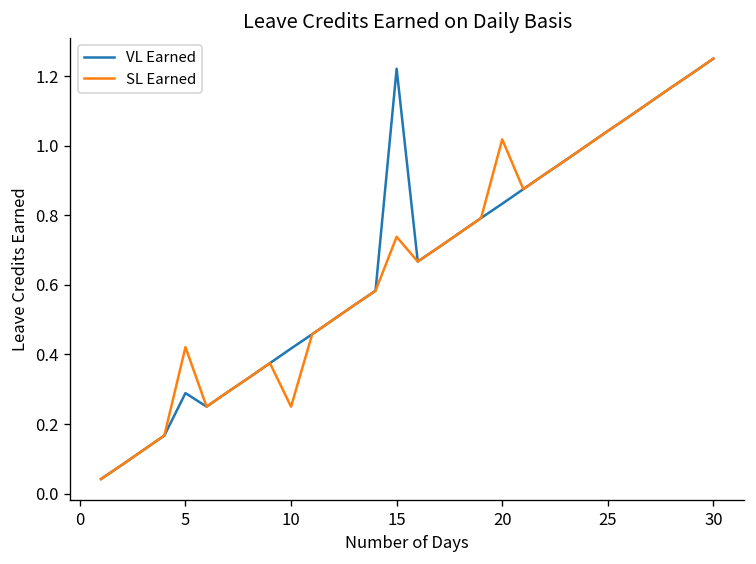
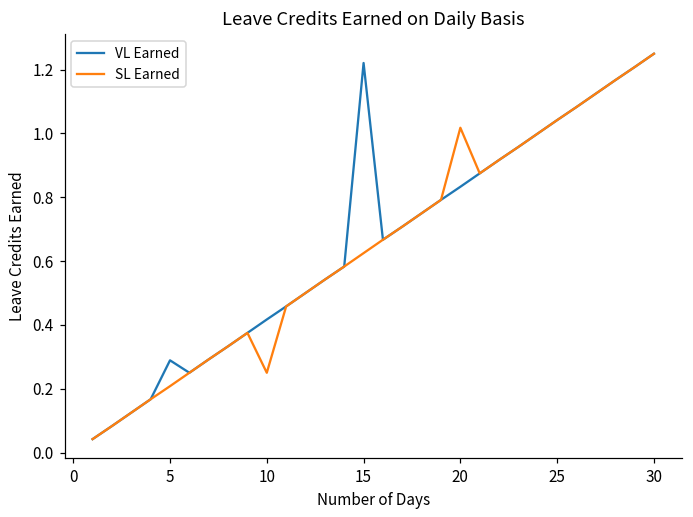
  {
    "VL Earned": {
      "5": 0.29,
      "10": 0.42,
      "15": 1.22,
      "20": 0.83
    },
    "SL Earned": {
-     "5": 0.42,
+     "5": 0.21,
      "10": 0.25,
-     "15": 0.74,
+     "15": 0.63,
      "20": 1.02
    }
  }
